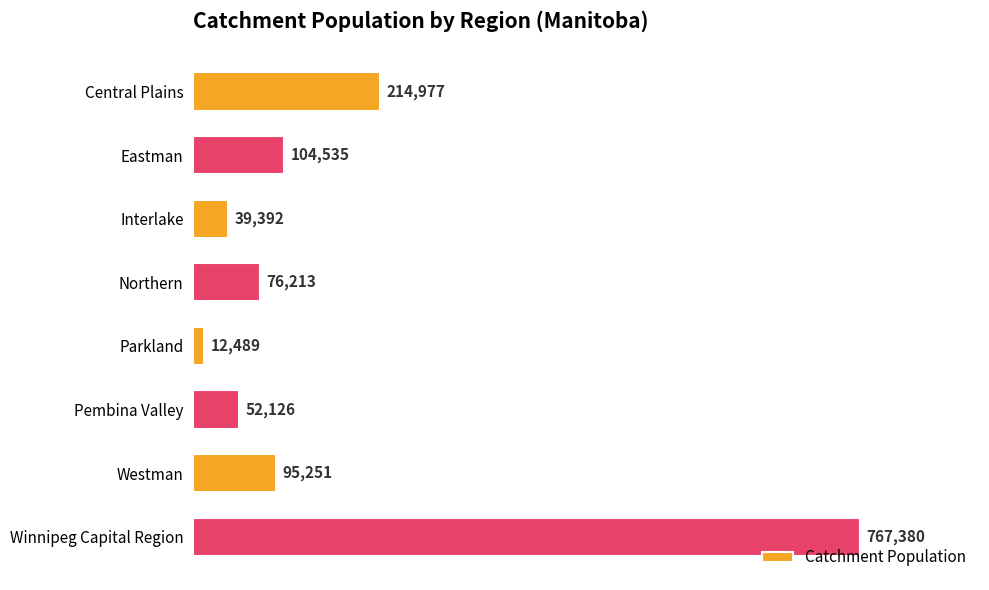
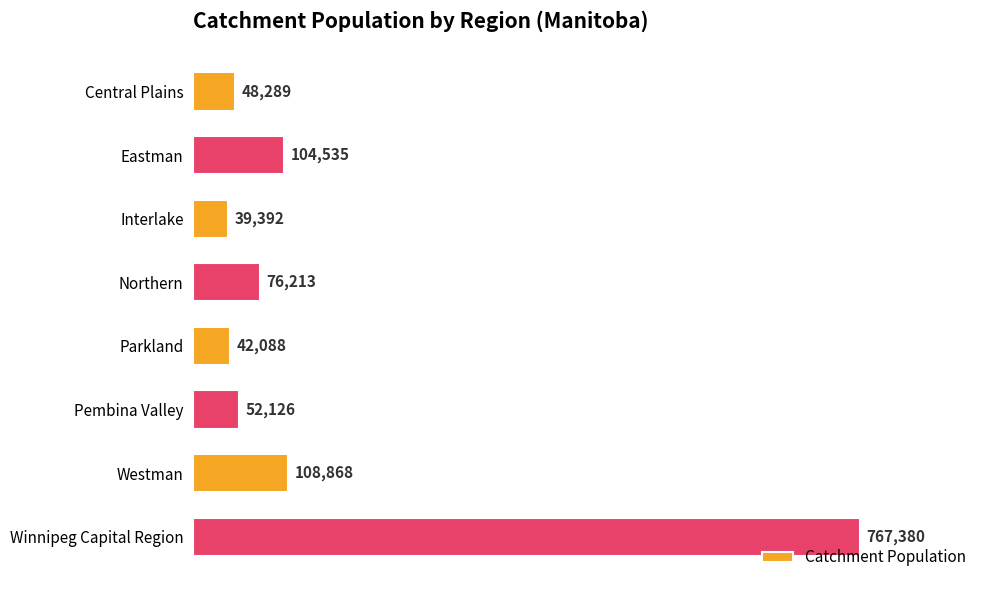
  {
-   "Central Plains": "214,977",
+   "Central Plains": "48,289",
    "Eastman": "104,535",
    "Interlake": "39,392",
    "Northern": "76,213",
-   "Parkland": "12,489",
+   "Parkland": "42,088",
    "Pembina Valley": "52,126",
-   "Westman": "95,251",
+   "Westman": "108,868",
    "Winnipeg Capital Region": "767,380"
  }
